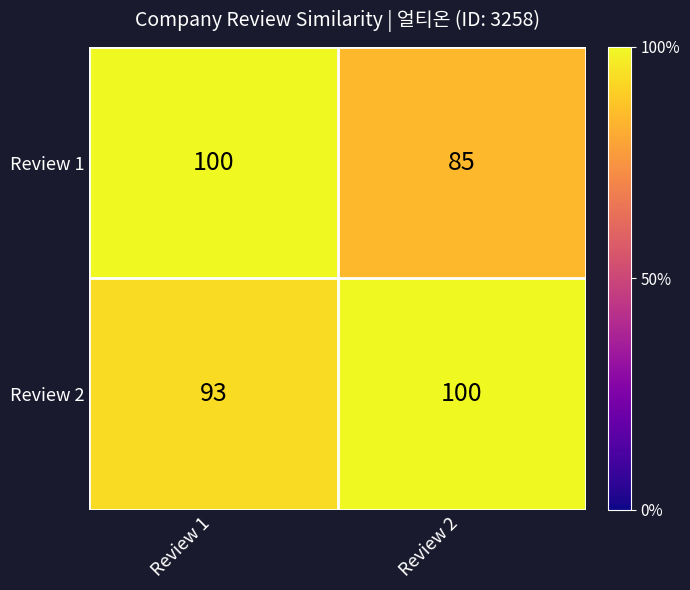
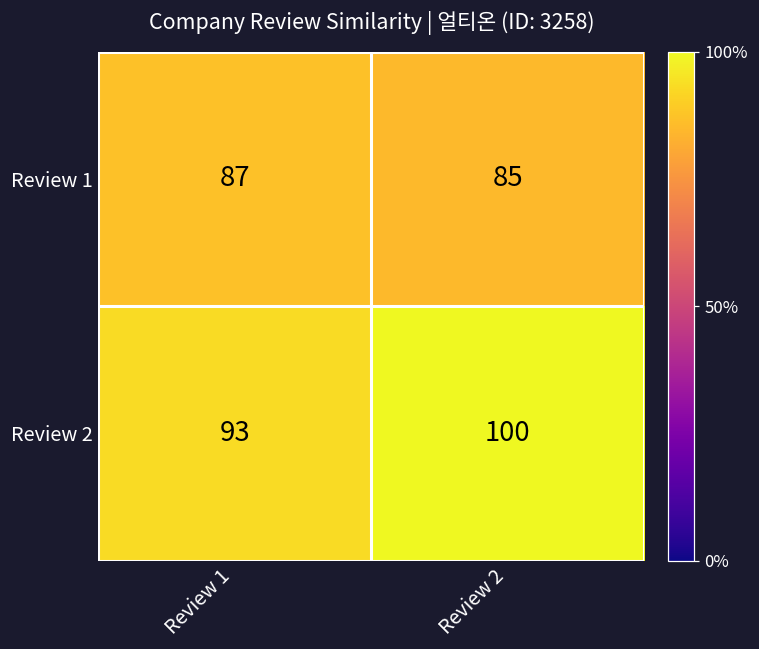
  {
    "Review 1": {
-     "Review 1": 100,
+     "Review 1": 87,
      "Review 2": 85
    },
    "Review 2": {
      "Review 1": 93,
      "Review 2": 100
    }
  }
